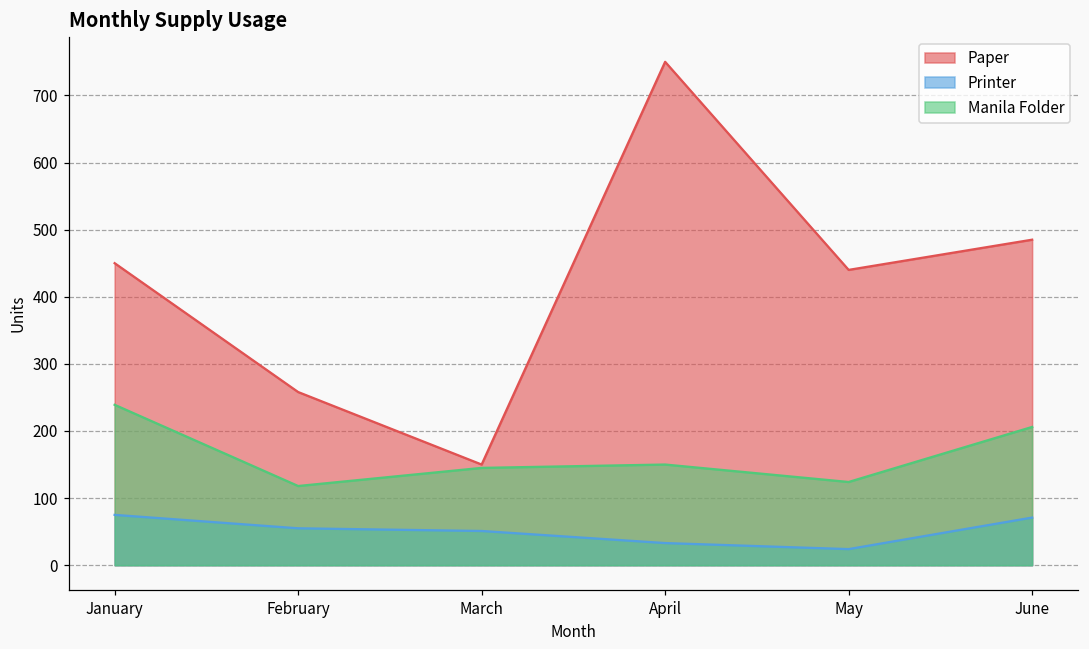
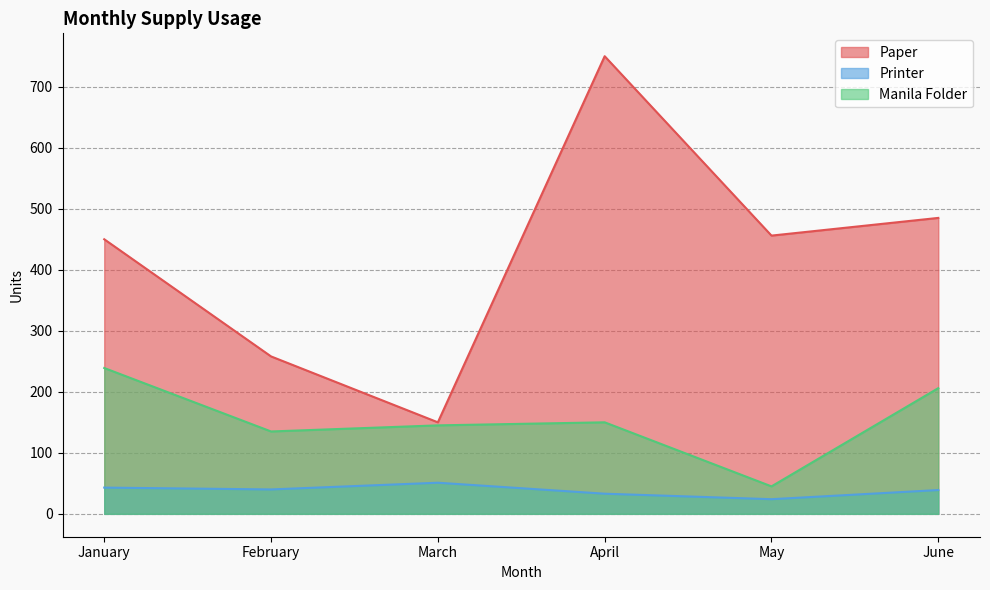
  {
    "Paper": {
      "January": 450,
      "February": 260,
      "March": 150,
      "April": 750,
-     "May": 440,
+     "May": 460,
      "June": 490
    },
    "Printer": {
-     "January": 80,
-     "February": 60,
+     "January": 40,
+     "February": 40,
      "March": 50,
      "April": 30,
      "May": 20,
-     "June": 70
+     "June": 40
    },
    "Manila Folder": {
      "January": 240,
-     "February": 120,
+     "February": 140,
      "March": 150,
      "April": 150,
-     "May": 120,
+     "May": 50,
      "June": 210
    }
  }
